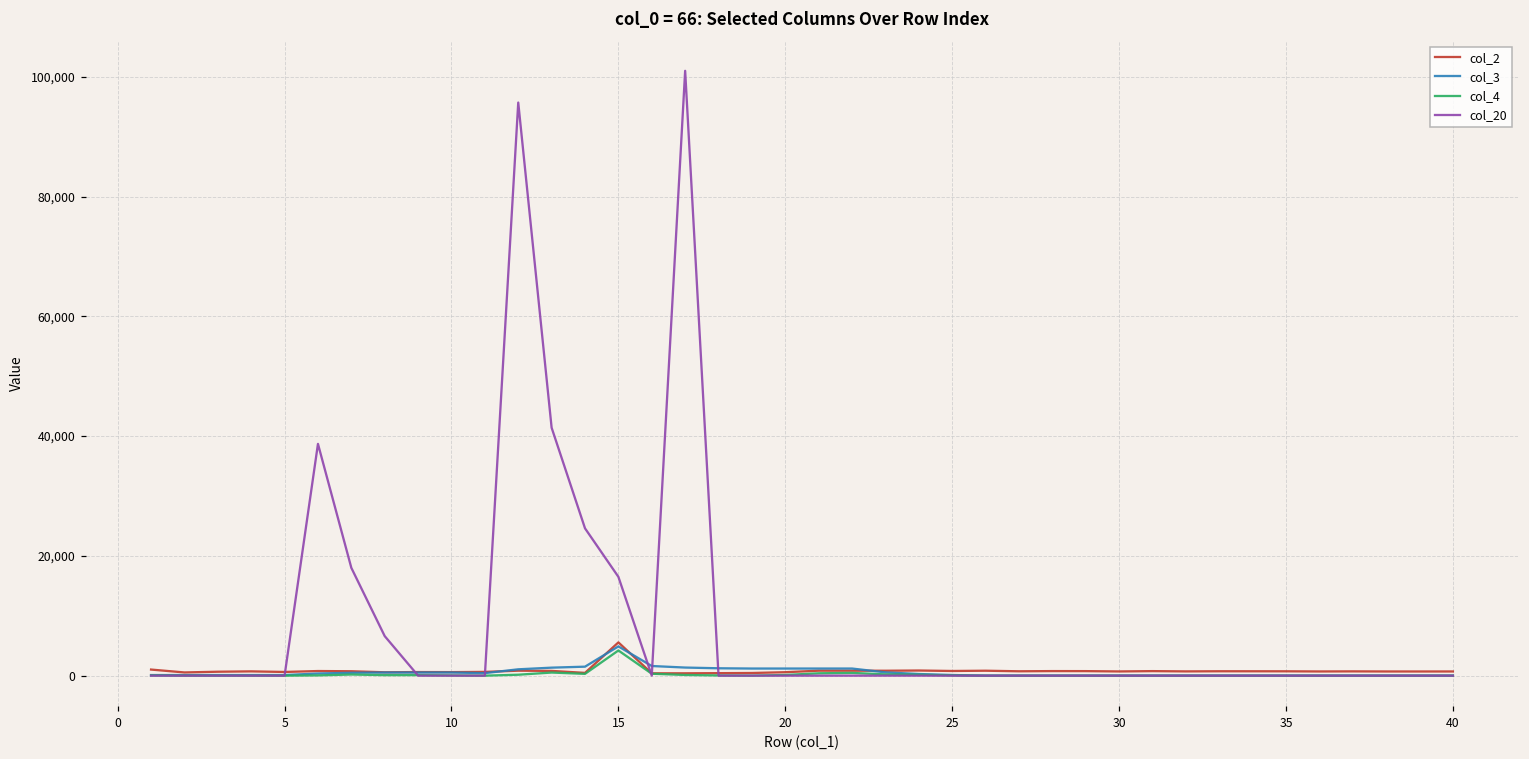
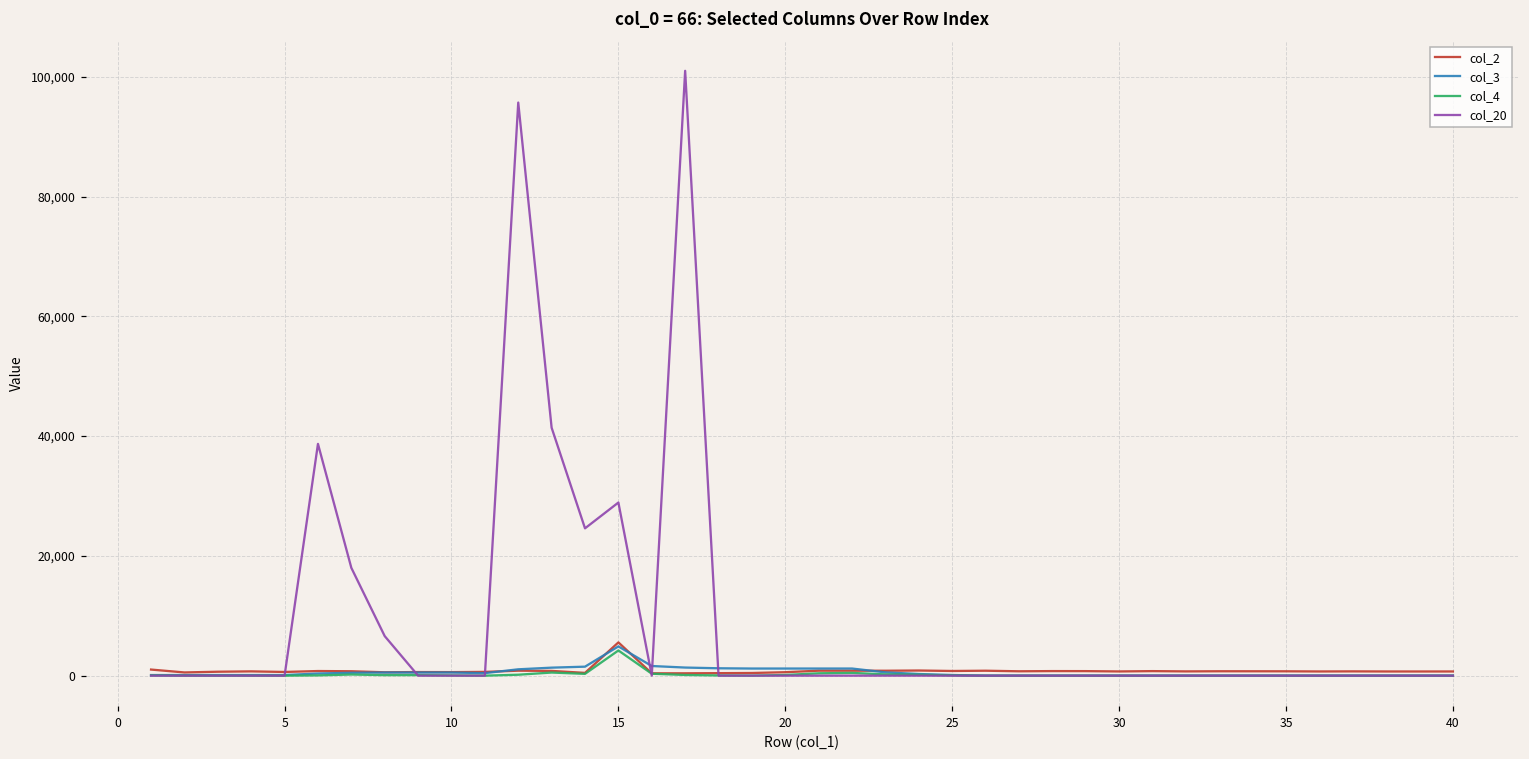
  {
    "col_2": {
      "5": "1,000",
      "15": "6,000",
      "25": "1,000",
      "30": "1,000",
      "35": "1,000",
      "40": "1,000"
    },
    "col_3": {
      "15": "5,000",
      "20": "1,000"
    },
    "col_4": {
      "15": "4,000"
    },
    "col_20": {
-     "15": "17,000"
+     "15": "29,000"
    }
  }
